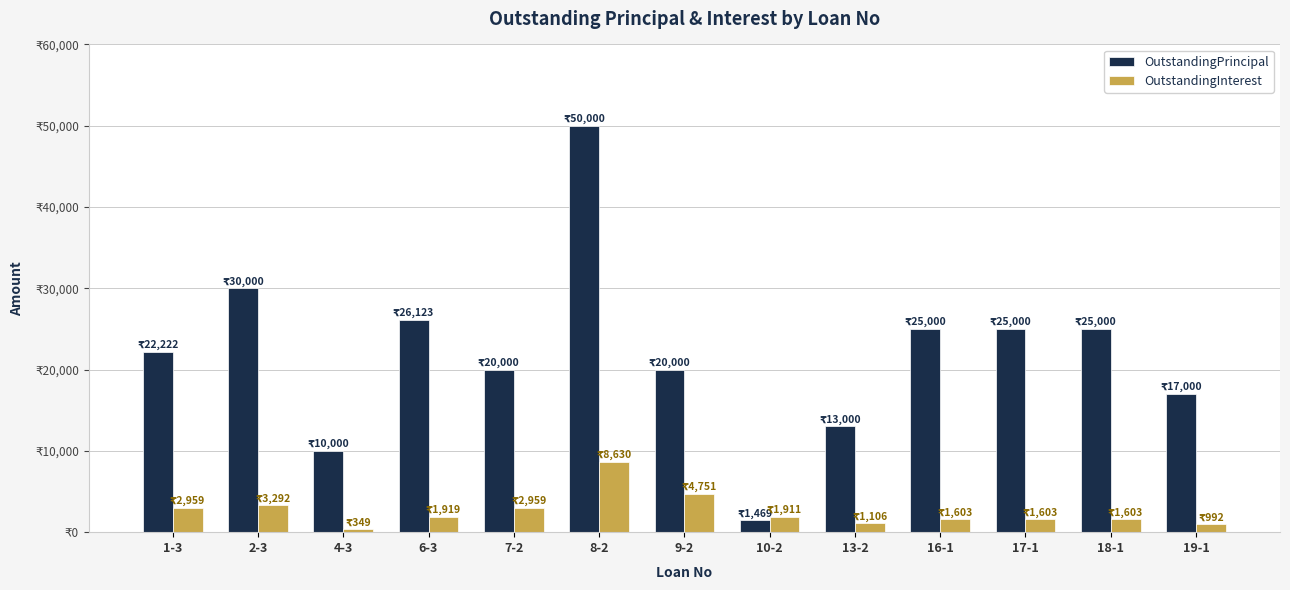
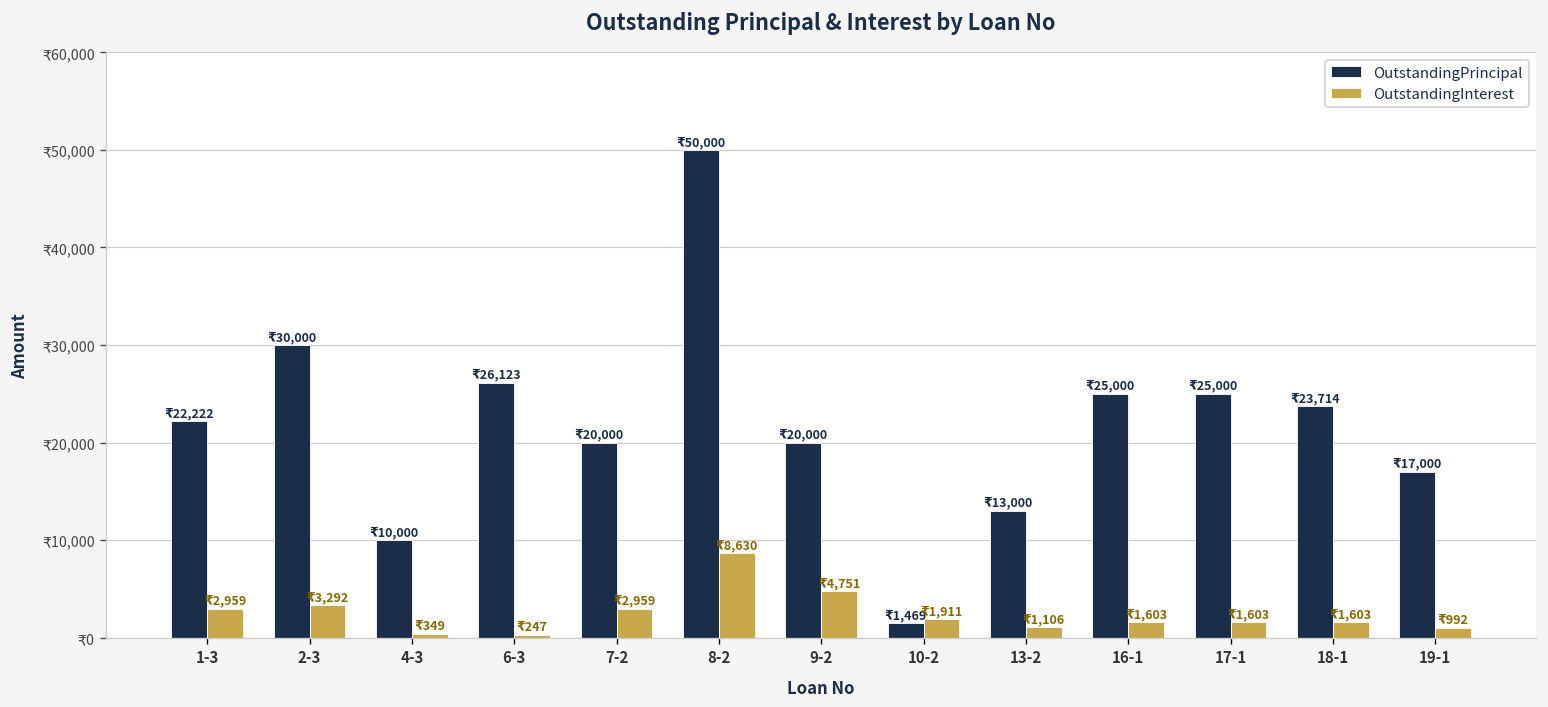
  {
    "OutstandingPrincipal": {
      "1-3": "22,222",
      "2-3": "30,000",
      "4-3": "10,000",
      "6-3": "26,123",
      "7-2": "20,000",
      "8-2": "50,000",
      "9-2": "20,000",
      "10-2": "1,469",
      "13-2": "13,000",
      "16-1": "25,000",
      "17-1": "25,000",
-     "18-1": "25,000",
+     "18-1": "23,714",
      "19-1": "17,000"
    },
    "OutstandingInterest": {
      "1-3": "2,959",
      "2-3": "3,292",
      "4-3": "349",
-     "6-3": "1,919",
+     "6-3": "247",
      "7-2": "2,959",
      "8-2": "8,630",
      "9-2": "4,751",
      "10-2": "1,911",
      "13-2": "1,106",
      "16-1": "1,603",
      "17-1": "1,603",
      "18-1": "1,603",
      "19-1": "992"
    }
  }
